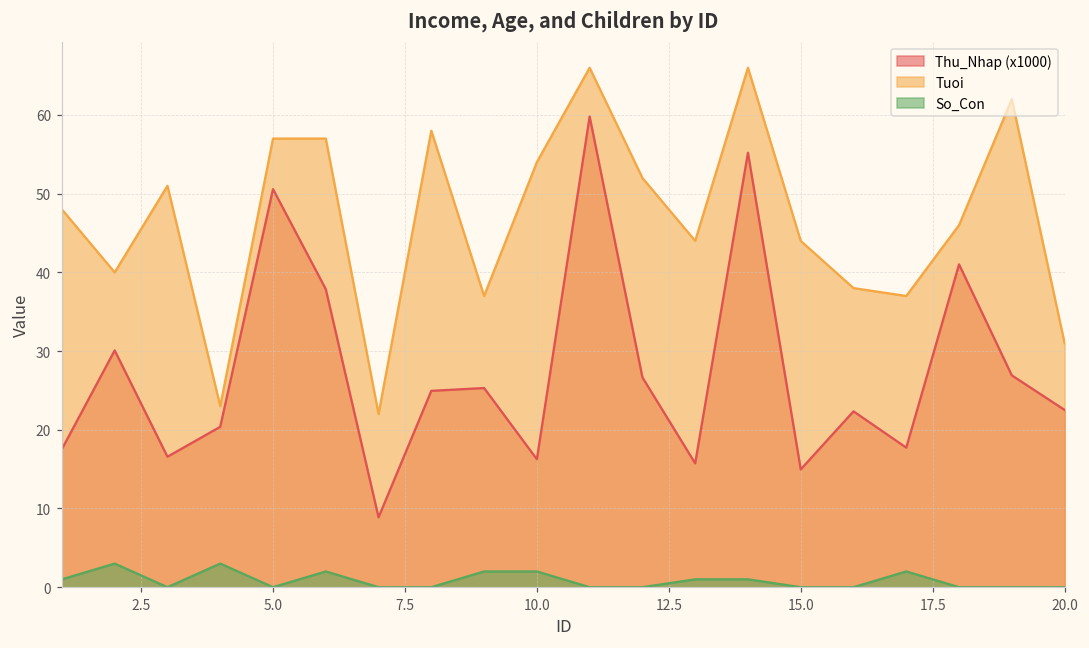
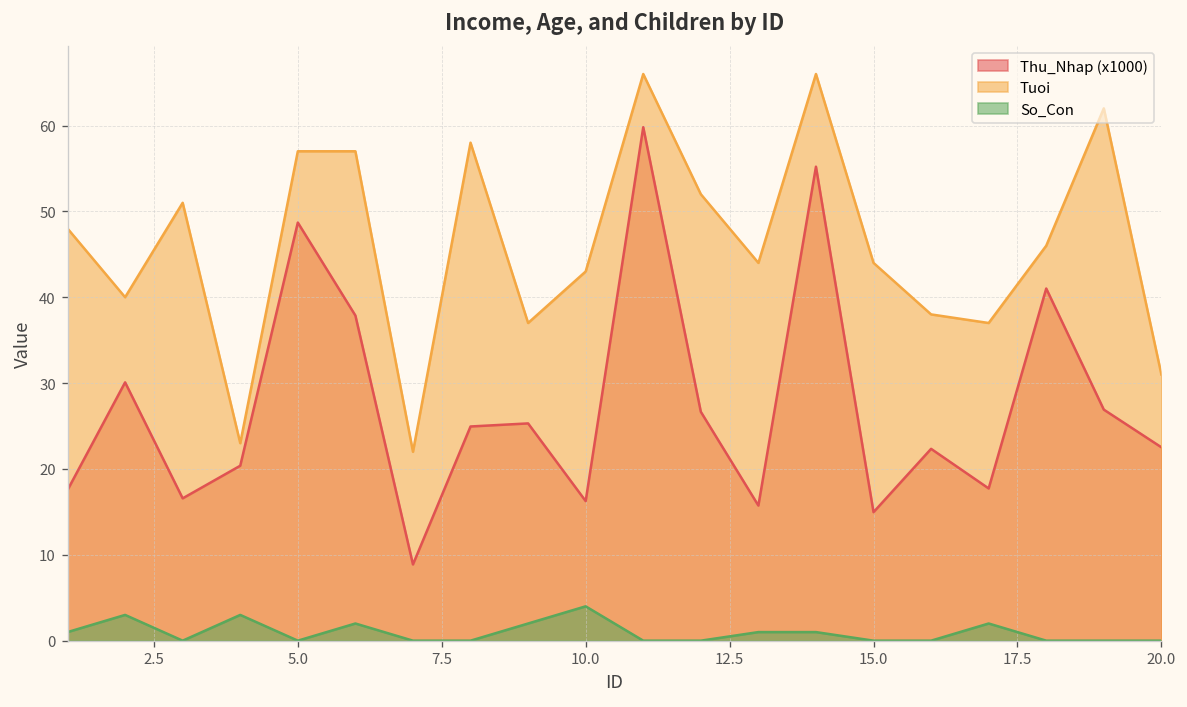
  {
    "Thu_Nhap (x1000)": {
-     "5.0": 51,
+     "5.0": 49,
      "10.0": 16,
      "15.0": 15,
      "20.0": 23
    },
    "Tuoi": {
      "5.0": 57,
-     "10.0": 54,
+     "10.0": 43,
      "15.0": 44,
      "20.0": 31
    },
    "So_Con": {
      "5.0": 0,
-     "10.0": 2,
+     "10.0": 4,
      "15.0": 0,
      "20.0": 0
    }
  }
